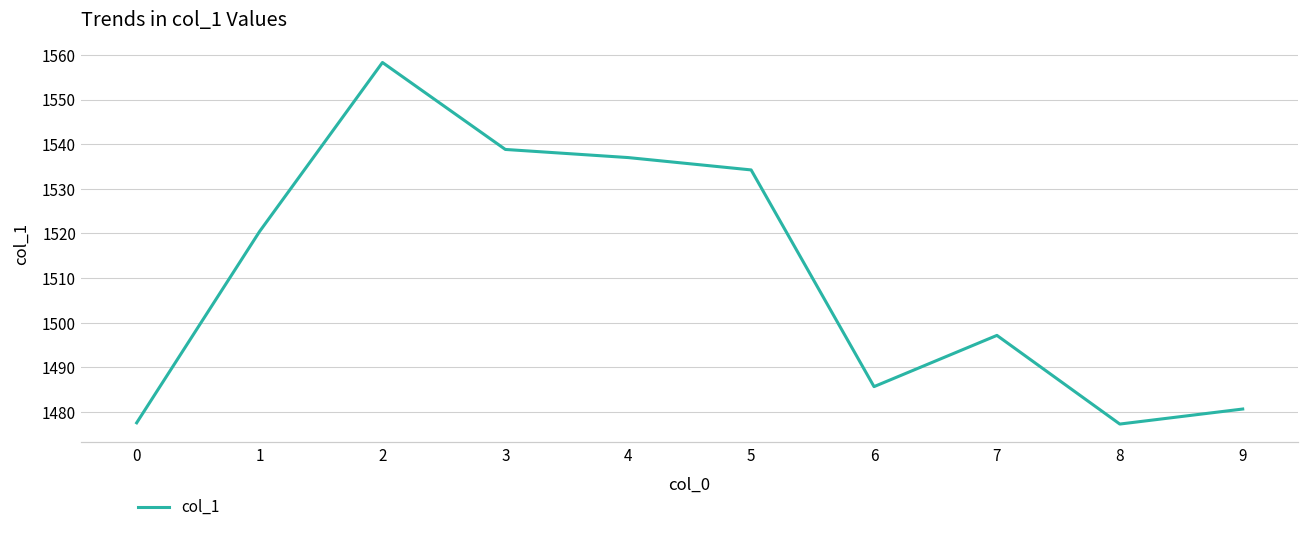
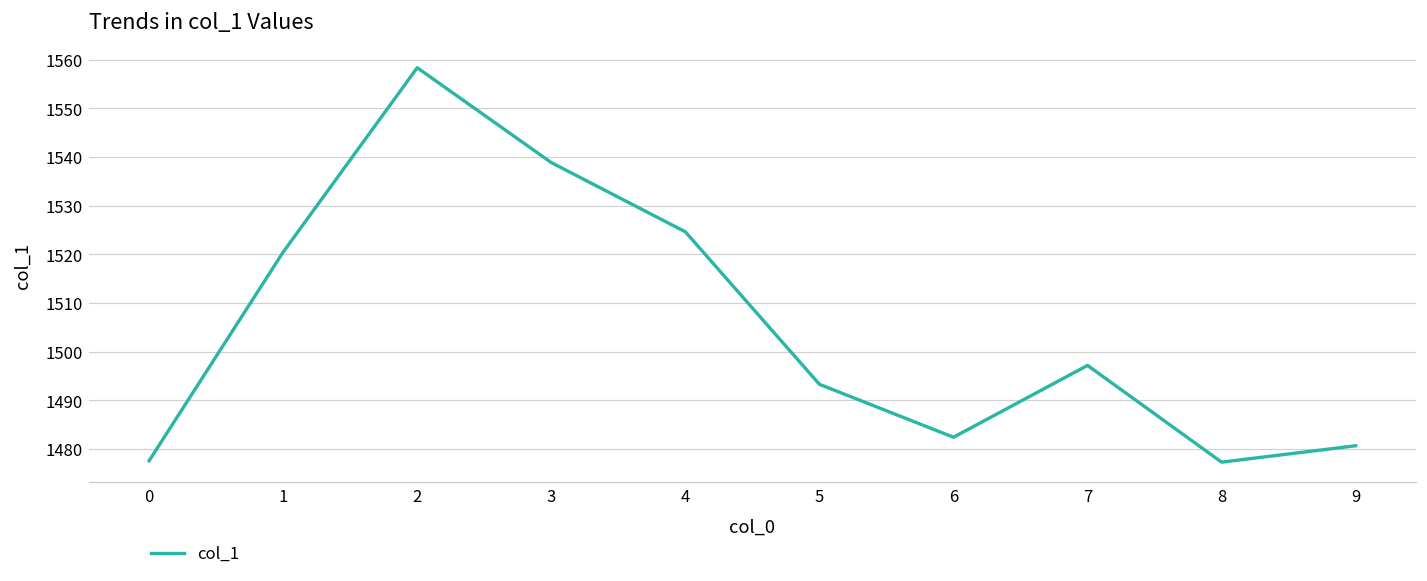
  {
    "0": 1478,
    "1": 1520,
    "2": 1558,
    "3": 1539,
-   "4": 1537,
-   "5": 1534,
-   "6": 1486,
+   "4": 1525,
+   "5": 1493,
+   "6": 1482,
    "7": 1497,
    "8": 1477,
    "9": 1481
  }
